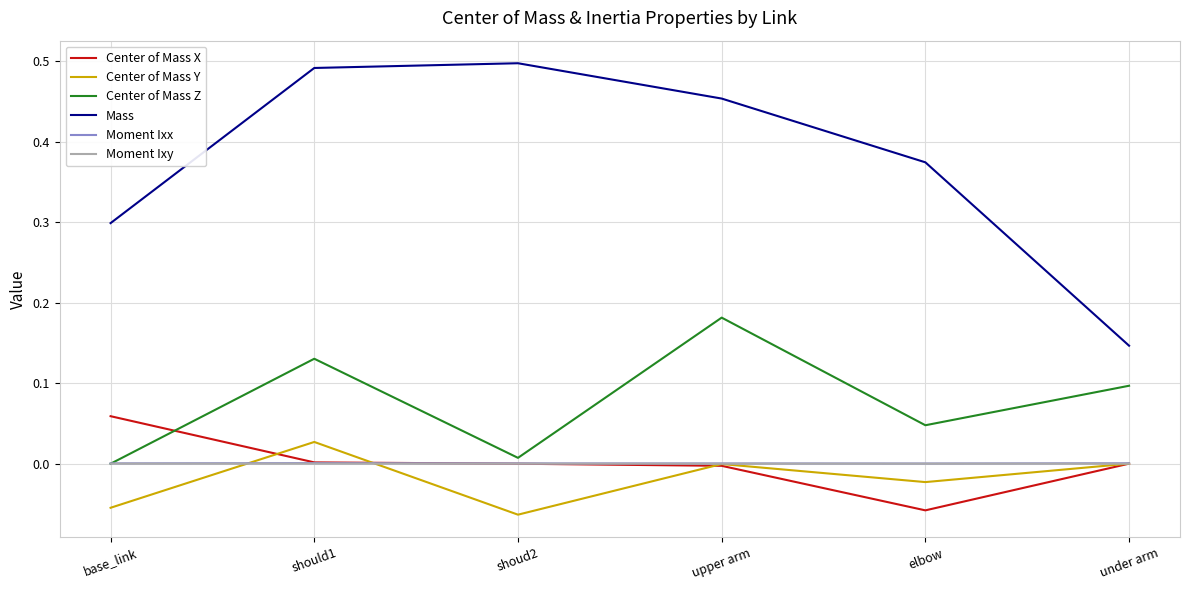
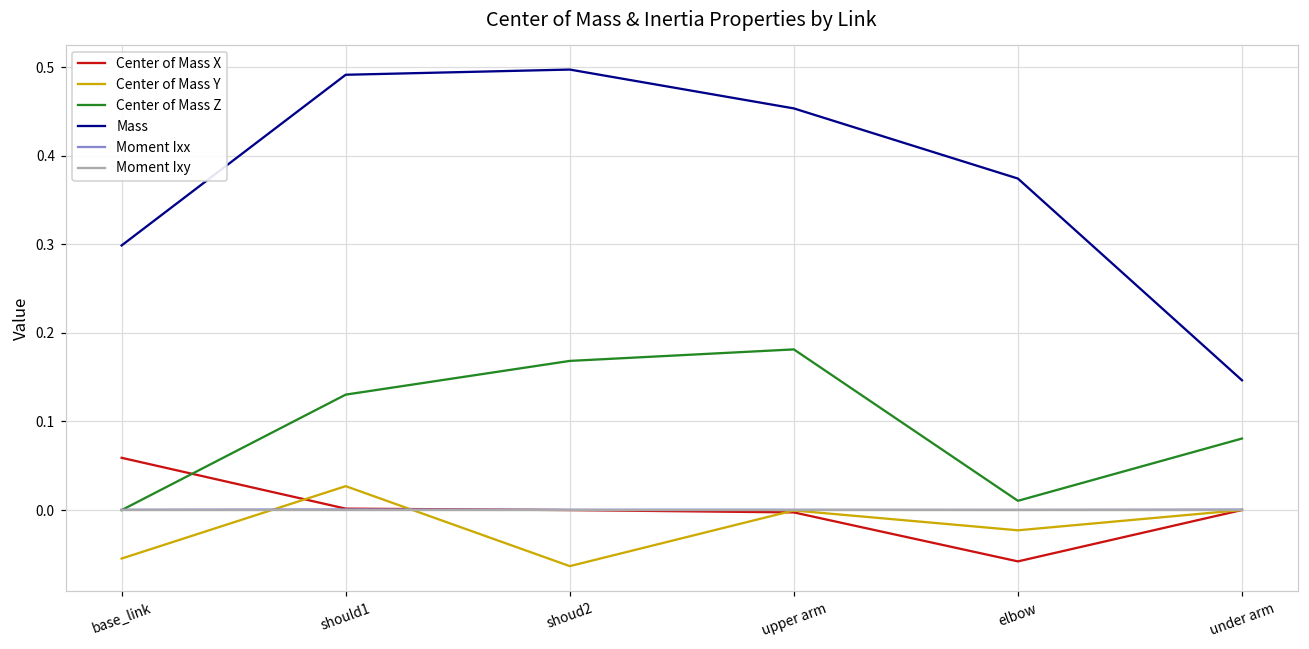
  {
    "Center of Mass X": {
      "base_link": 0.06,
      "elbow": -0.06
    },
    "Center of Mass Y": {
      "base_link": -0.05,
      "should1": 0.03,
      "shoud2": -0.06,
      "elbow": -0.02
    },
    "Center of Mass Z": {
      "should1": 0.13,
-     "shoud2": 0.01,
+     "shoud2": 0.17,
      "upper arm": 0.18,
-     "elbow": 0.05,
-     "under arm": 0.10
+     "elbow": 0.01,
+     "under arm": 0.08
    },
    "Mass": {
      "base_link": 0.30,
      "should1": 0.49,
      "shoud2": 0.50,
      "upper arm": 0.45,
      "elbow": 0.37,
      "under arm": 0.15
    }
  }
